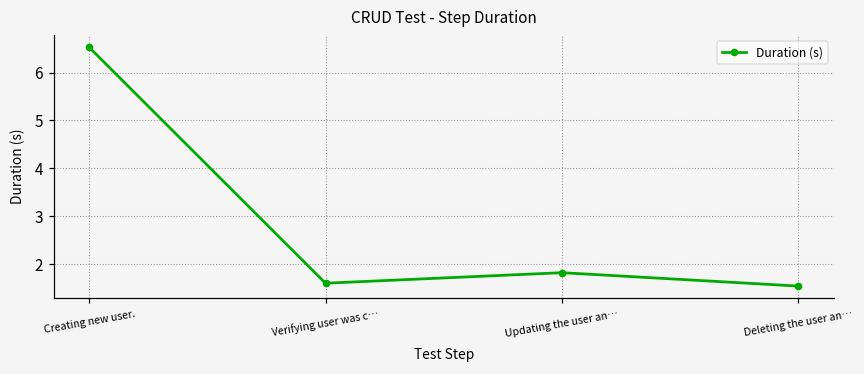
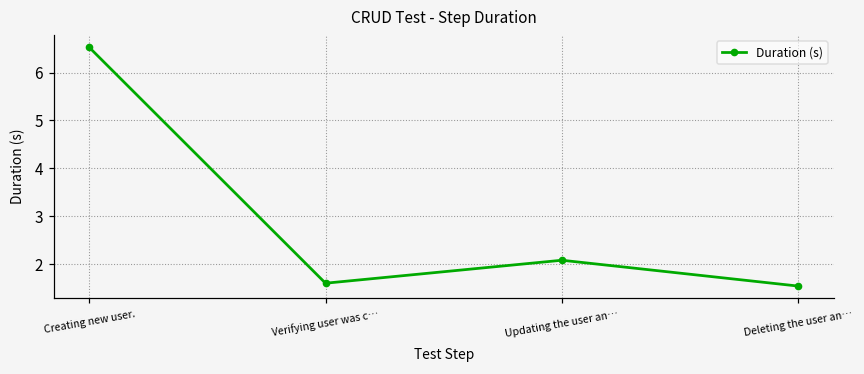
  {
    "Creating new user.": 6.5,
    "Verifying user was c…": 1.6,
-   "Updating the user an…": 1.8,
+   "Updating the user an…": 2.1,
    "Deleting the user an…": 1.5
  }
